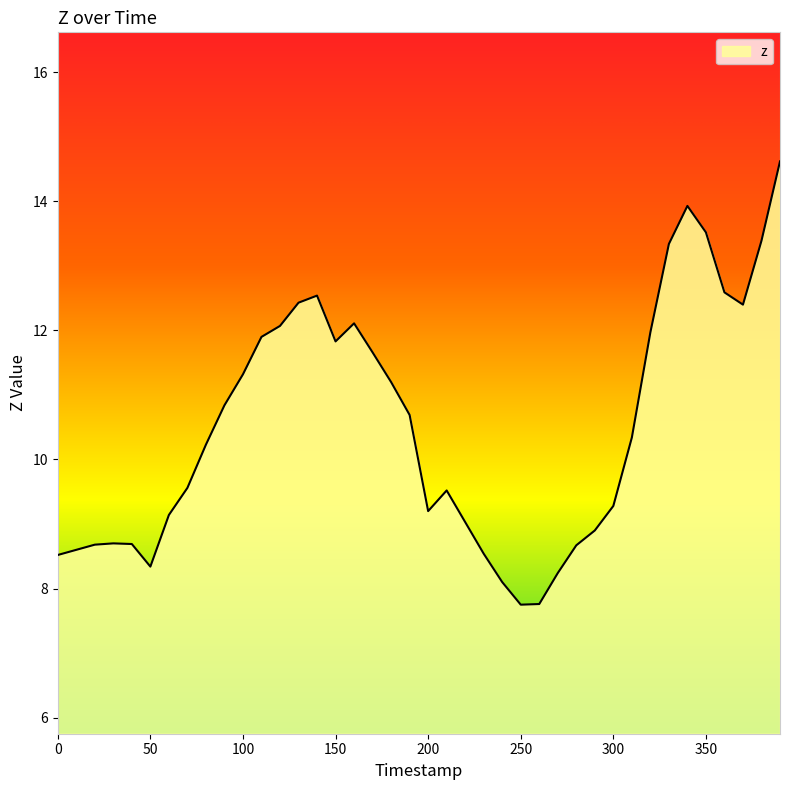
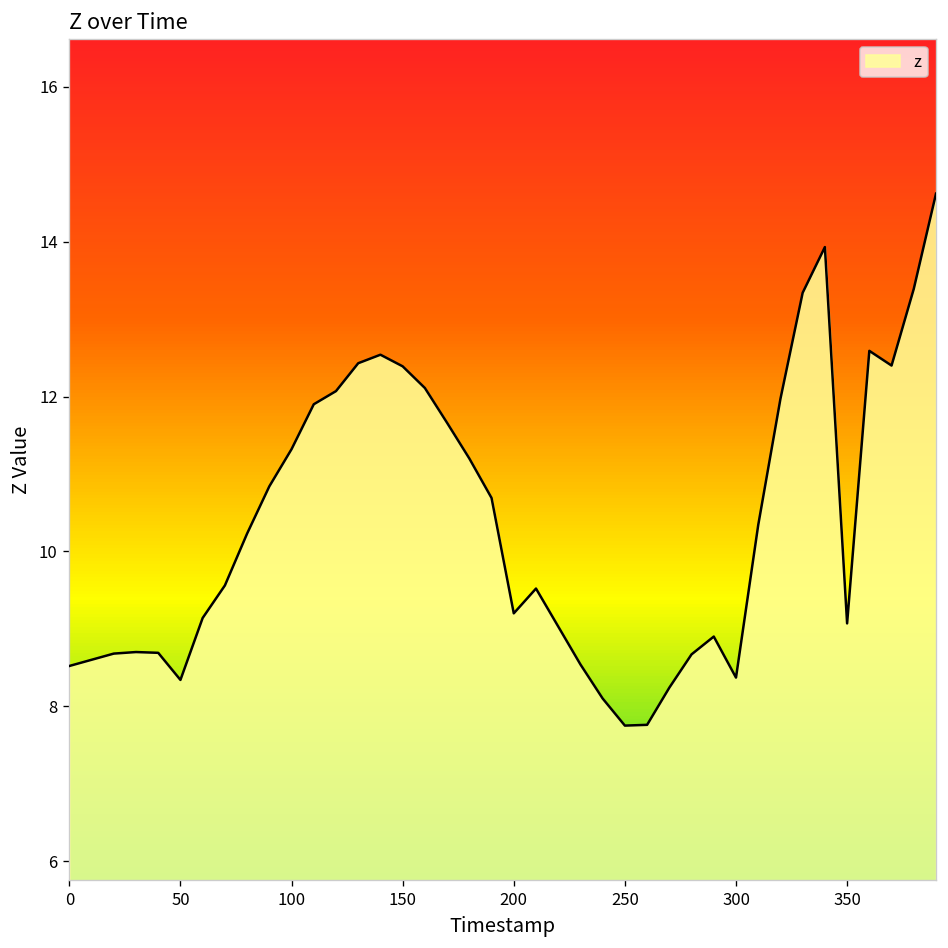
  {
    "0": 8.5,
    "50": 8.3,
    "100": 11.3,
-   "150": 11.8,
+   "150": 12.4,
    "200": 9.2,
    "250": 7.8,
-   "300": 9.3,
-   "350": 13.5
+   "300": 8.4,
+   "350": 9.1
  }
